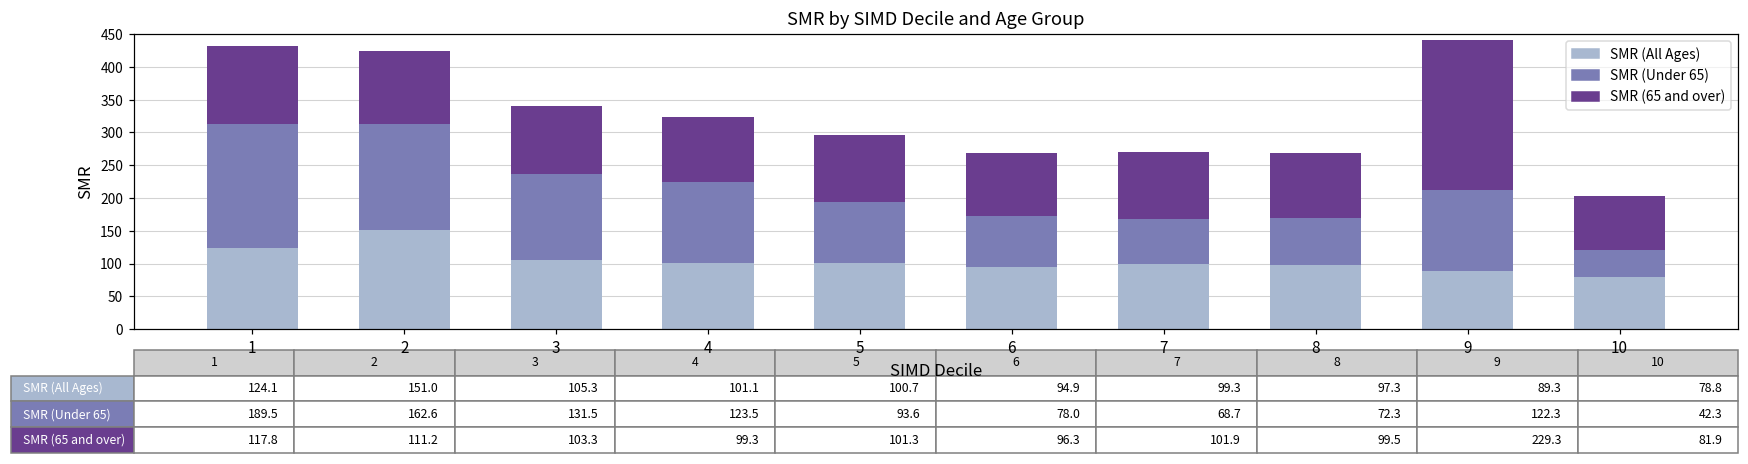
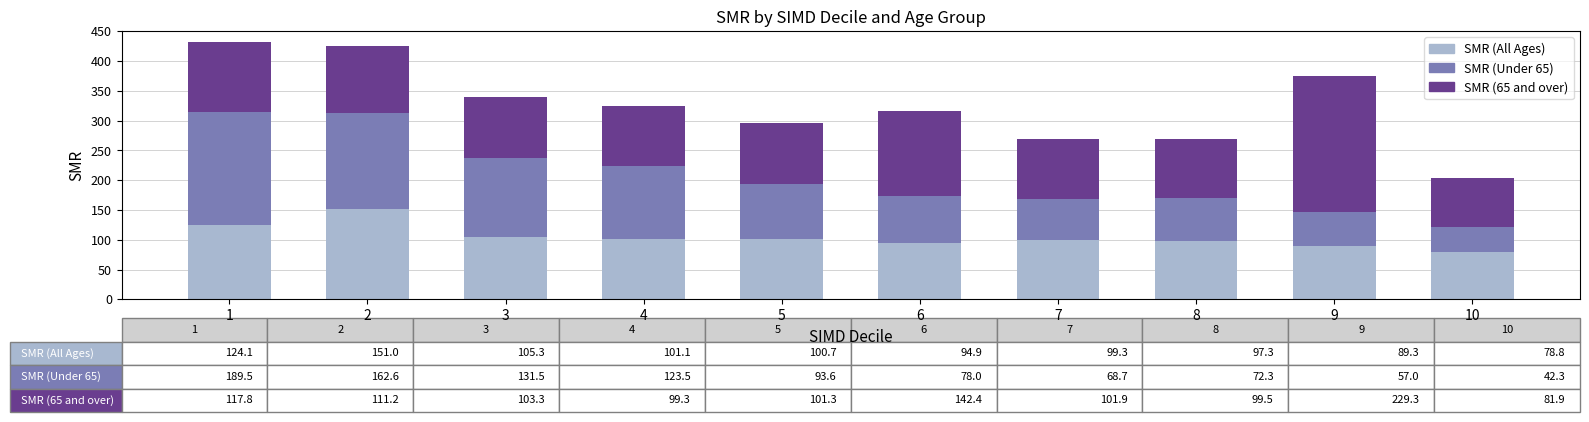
  {
    "SMR (All Ages)": {
      "1": 120,
      "2": 150,
      "3": 110,
      "4": 100,
      "5": 100,
      "6": 90,
      "7": 100,
      "8": 100,
      "9": 90,
      "10": 80
    },
    "SMR (Under 65)": {
-     "9": 122.3
+     "9": 57.0
    },
    "SMR (65 and over)": {
-     "6": 96.3
+     "6": 142.4
    }
  }
